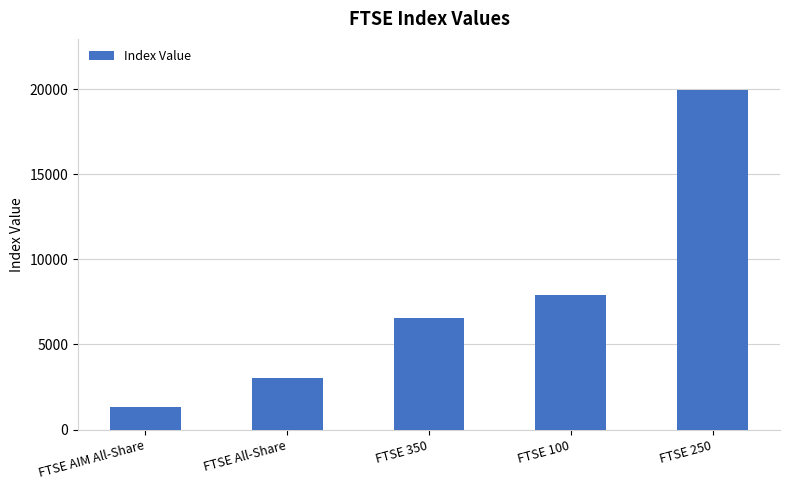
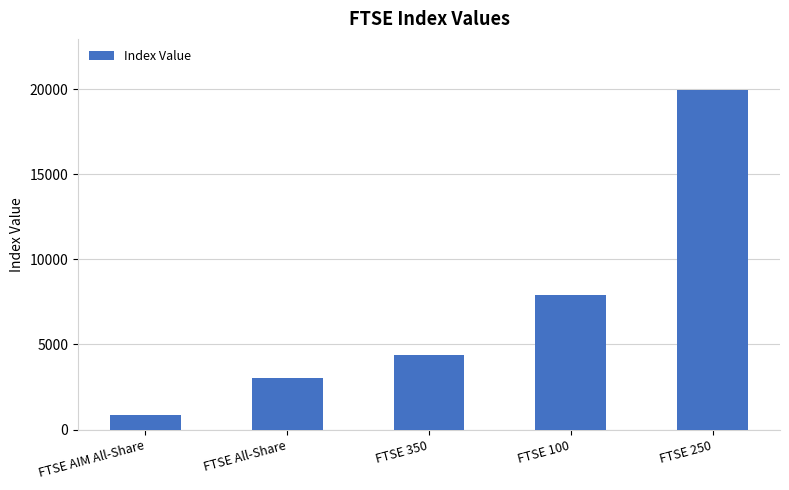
  {
-   "FTSE AIM All-Share": 1300,
+   "FTSE AIM All-Share": 900,
    "FTSE All-Share": 3000,
-   "FTSE 350": 6500,
+   "FTSE 350": 4400,
    "FTSE 100": 7900,
    "FTSE 250": 20000
  }
